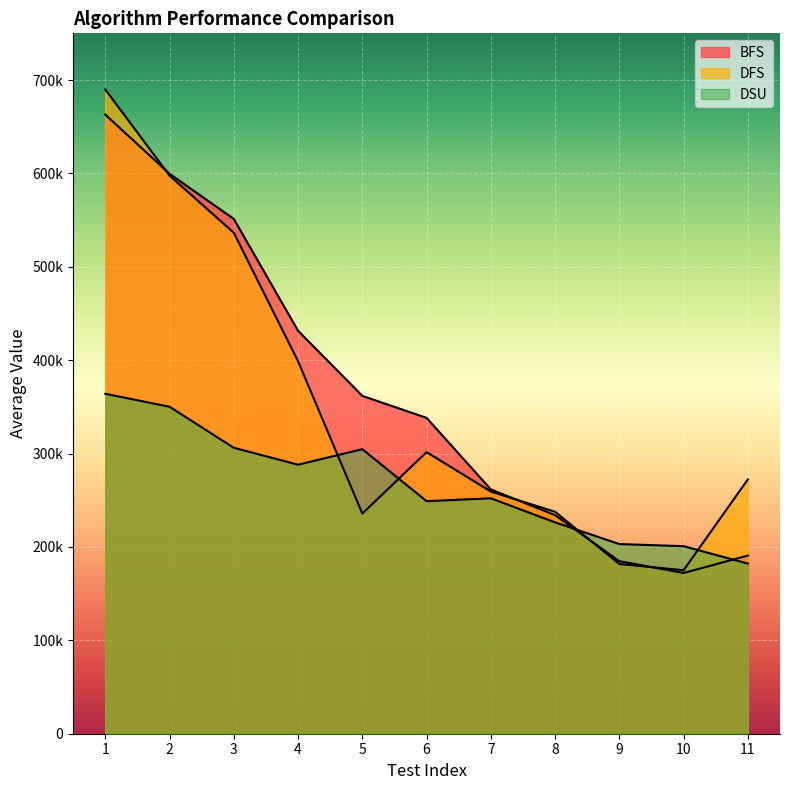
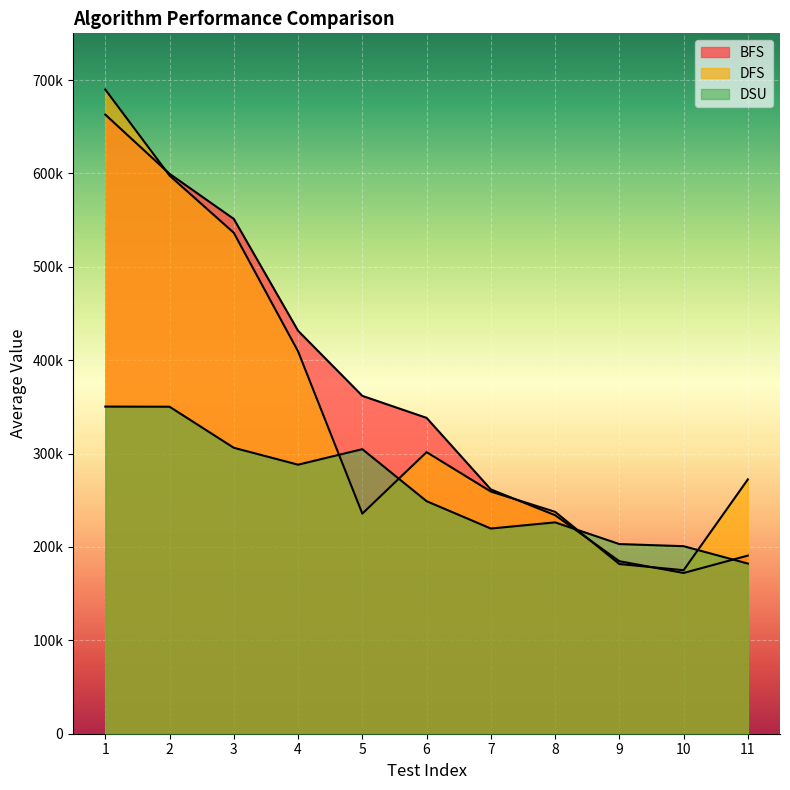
  {
    "BFS": {
      "1": 660000,
      "3": 550000,
      "4": 430000,
      "5": 360000,
      "6": 340000,
      "8": 230000,
      "9": 180000,
      "10": 170000,
      "11": 190000
    },
    "DFS": {
      "1": 690000,
      "3": 540000,
-     "4": 400000,
+     "4": 410000,
      "5": 240000,
      "6": 300000,
      "8": 240000,
      "9": 180000,
      "10": 180000,
      "11": 270000
    },
    "DSU": {
-     "1": 360000,
+     "1": 350000,
      "2": 350000,
      "3": 310000,
      "4": 290000,
      "5": 300000,
      "6": 250000,
-     "7": 250000,
+     "7": 220000,
      "8": 230000,
      "9": 200000,
      "10": 200000,
      "11": 180000
    }
  }
